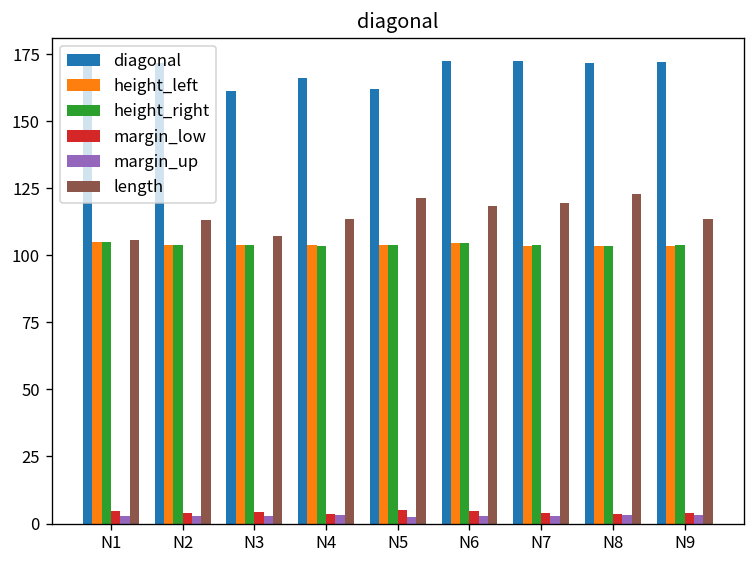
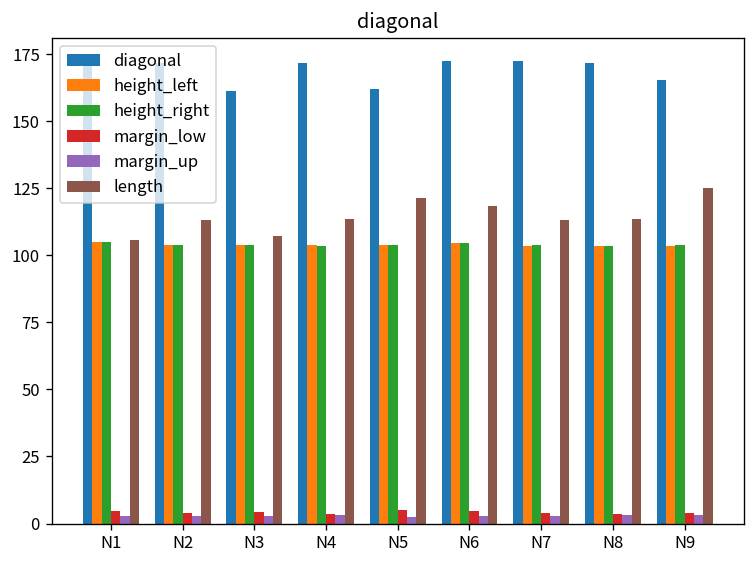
  {
    "diagonal": {
      "N3": 161,
-     "N4": 166,
+     "N4": 172,
      "N5": 162,
      "N6": 173,
      "N7": 172,
      "N8": 172,
-     "N9": 172
+     "N9": 165
    },
    "height_left": {
      "N1": 105,
      "N2": 104,
      "N3": 104,
      "N4": 104,
      "N5": 104,
      "N6": 105,
      "N7": 104,
      "N8": 104,
      "N9": 104
    },
    "height_right": {
      "N1": 105,
      "N2": 104,
      "N3": 104,
      "N4": 104,
      "N5": 104,
      "N6": 104,
      "N7": 104,
      "N8": 103,
      "N9": 104
    },
    "margin_low": {
      "N1": 5,
      "N2": 4,
      "N3": 4,
      "N4": 4,
      "N5": 5,
      "N6": 5,
      "N7": 4,
      "N8": 4,
      "N9": 4
    },
    "margin_up": {
      "N1": 3,
      "N2": 3,
      "N3": 3,
      "N4": 3,
      "N5": 2,
      "N6": 3,
      "N7": 3,
      "N8": 3,
      "N9": 3
    },
    "length": {
      "N1": 106,
      "N2": 113,
      "N3": 107,
      "N4": 114,
      "N5": 121,
      "N6": 119,
-     "N7": 120,
-     "N8": 123,
-     "N9": 114
+     "N7": 113,
+     "N8": 113,
+     "N9": 125
    }
  }
